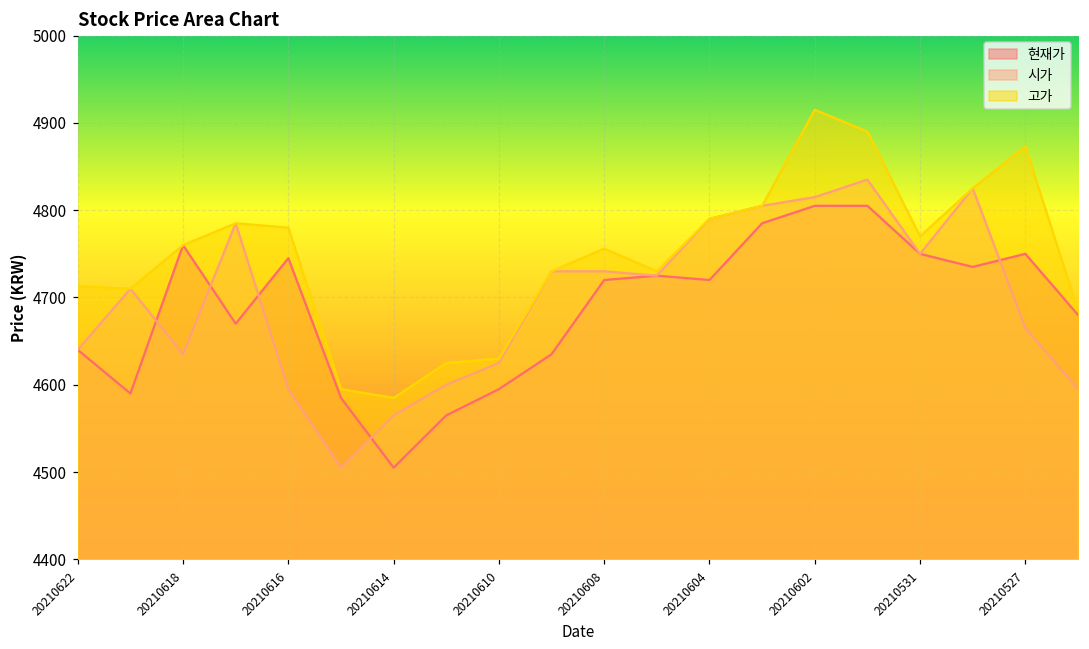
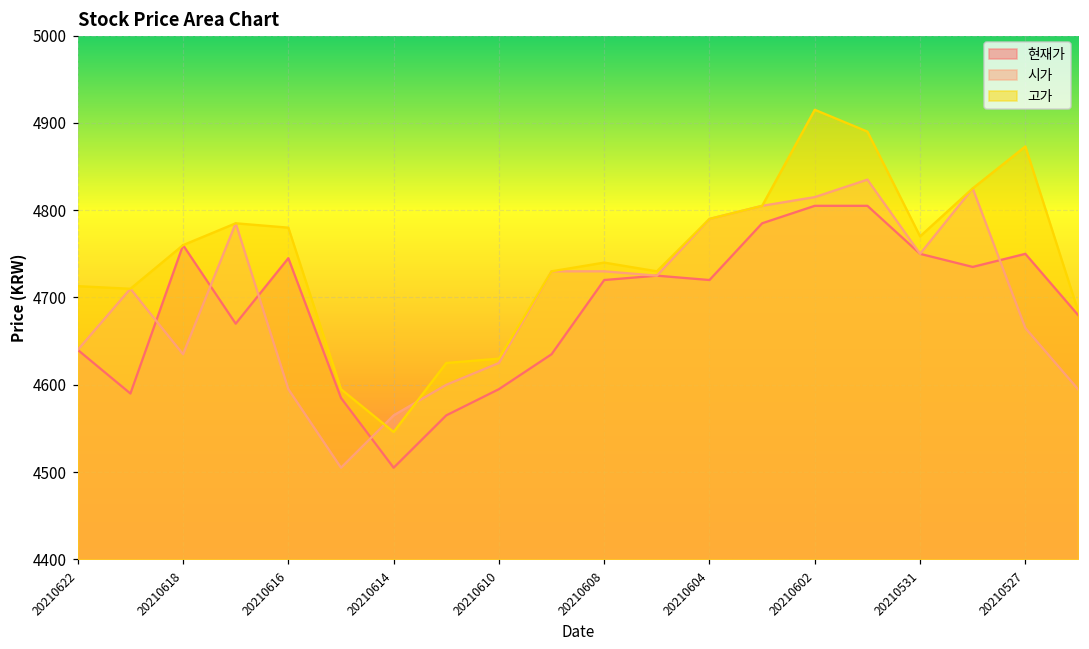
  {
    "고가": {
      "20210622": 4710,
      "20210616": 4780,
-     "20210614": 4590,
+     "20210614": 4550,
      "20210610": 4630,
-     "20210608": 4760,
+     "20210608": 4740,
      "20210602": 4920,
      "20210531": 4770,
      "20210527": 4870
    }
  }
